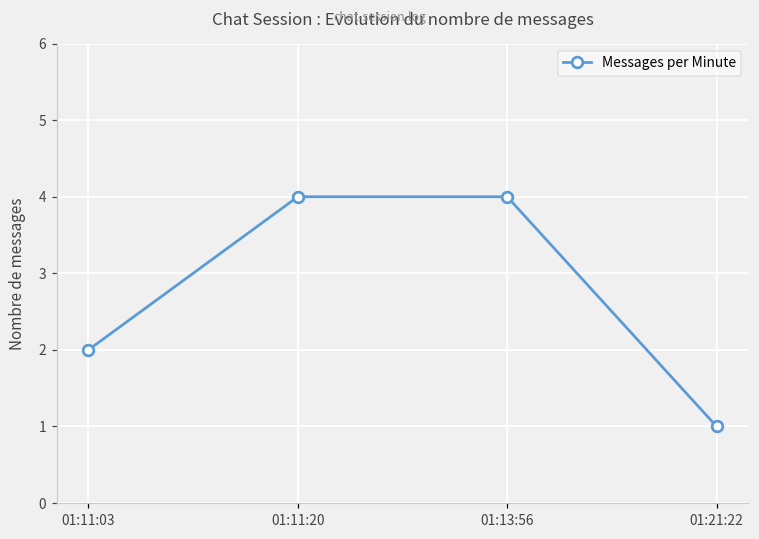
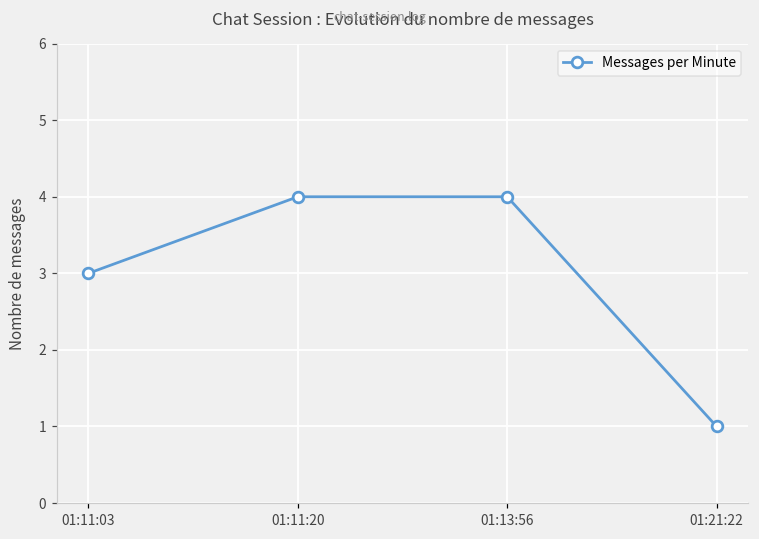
  {
-   "01:11:03": 2,
+   "01:11:03": 3,
    "01:11:20": 4,
    "01:13:56": 4,
    "01:21:22": 1
  }
